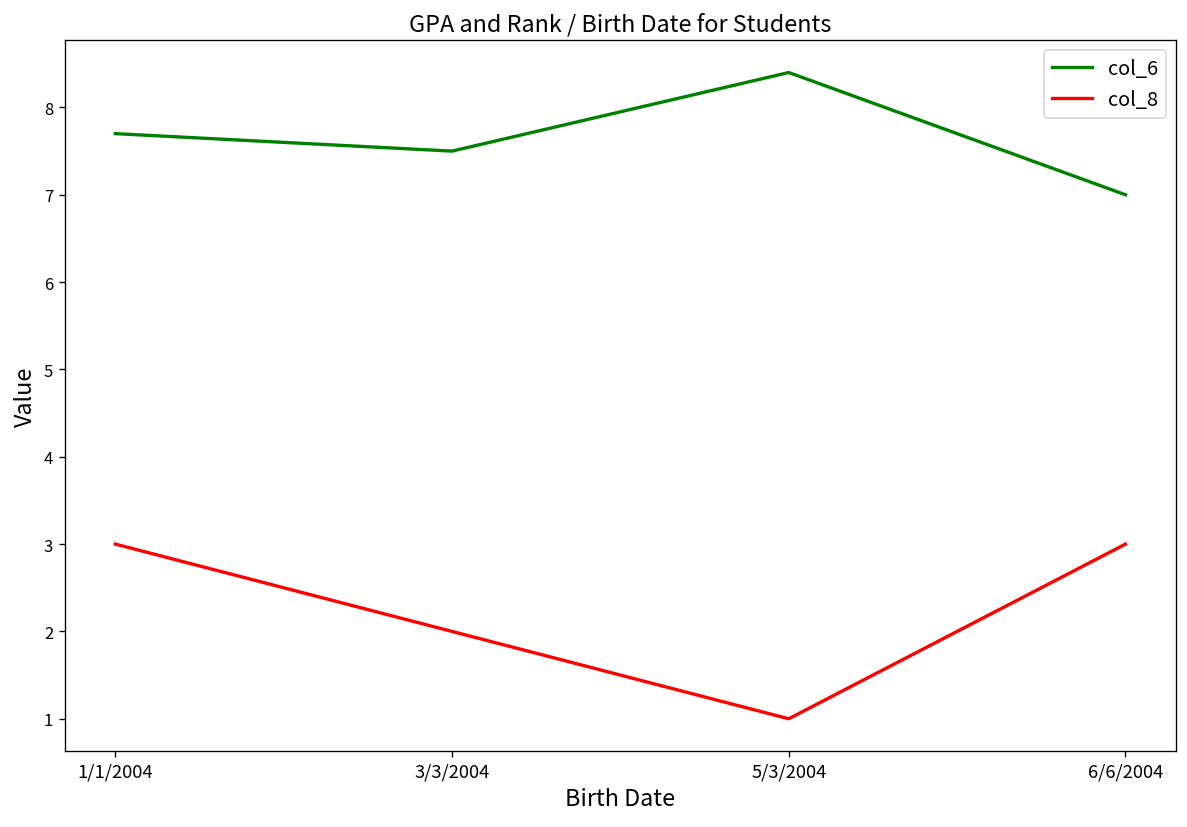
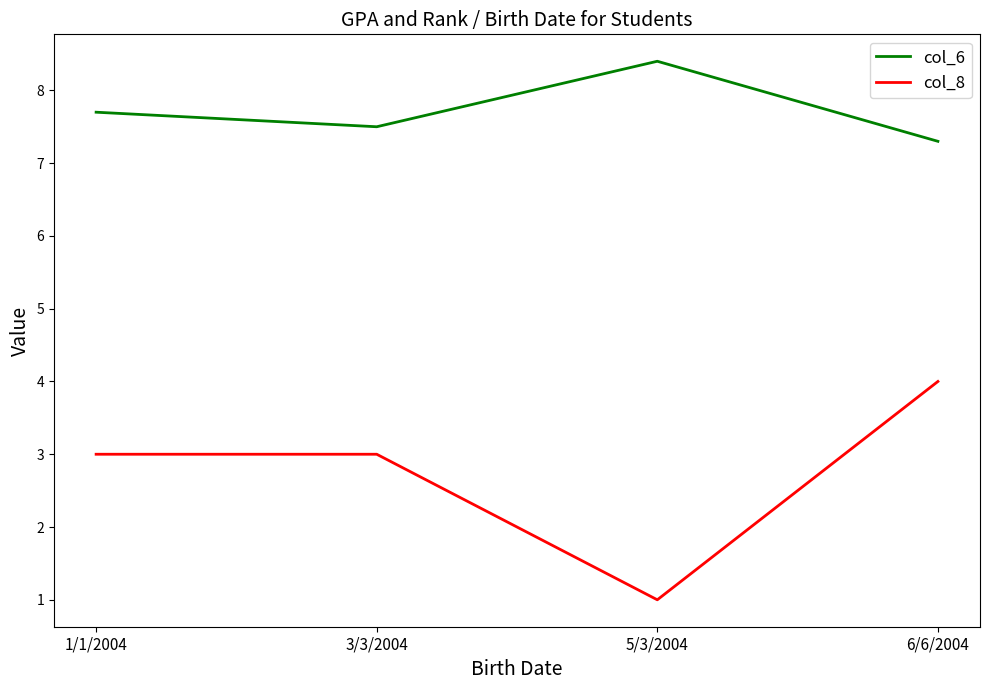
  {
    "col_6": {
      "1/1/2004": 7.7,
      "3/3/2004": 7.5,
      "5/3/2004": 8.4,
-     "6/6/2004": 7.0
+     "6/6/2004": 7.3
    },
    "col_8": {
      "1/1/2004": 3,
-     "3/3/2004": 2,
+     "3/3/2004": 3,
      "5/3/2004": 1,
-     "6/6/2004": 3
+     "6/6/2004": 4
    }
  }
